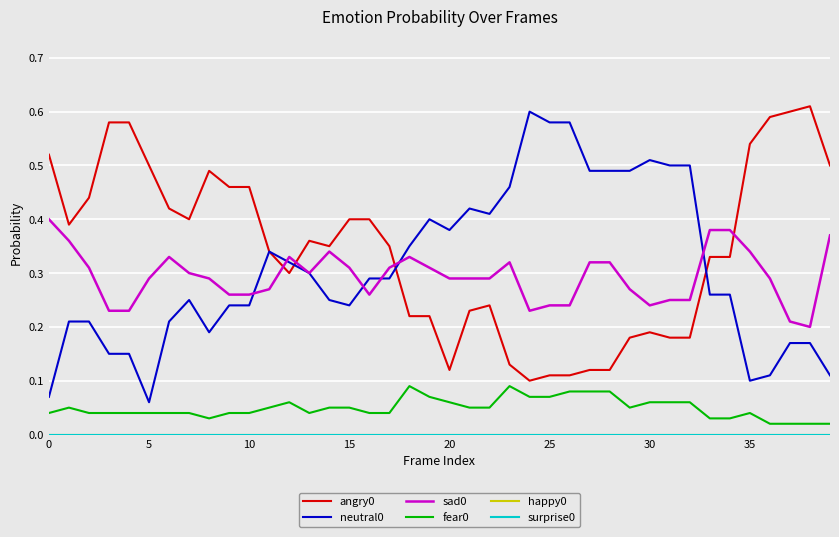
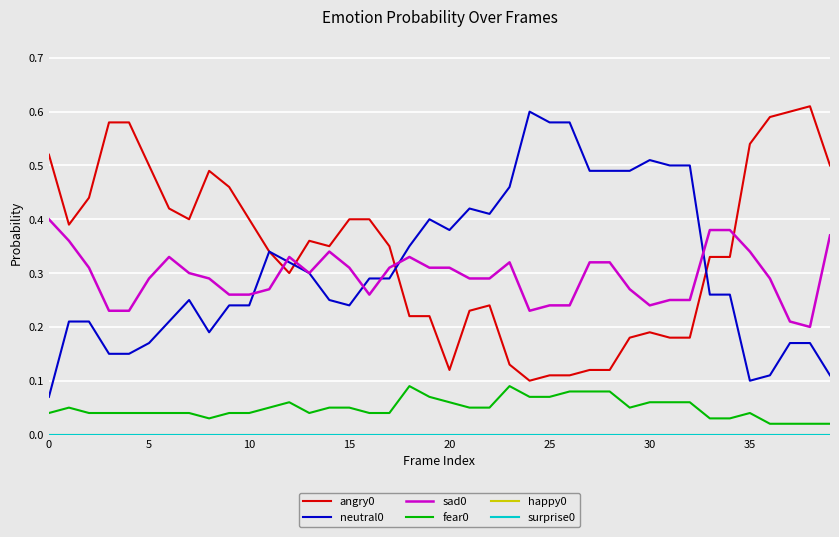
  {
    "angry0": {
      "0": 0.52,
      "5": 0.50,
-     "10": 0.46,
+     "10": 0.40,
      "15": 0.40,
      "20": 0.12,
      "25": 0.11,
      "30": 0.19,
      "35": 0.54
    },
    "neutral0": {
      "0": 0.07,
-     "5": 0.06,
+     "5": 0.17,
      "10": 0.24,
      "15": 0.24,
      "20": 0.38,
      "25": 0.58,
      "30": 0.51,
      "35": 0.10
    },
    "sad0": {
      "0": 0.40,
      "5": 0.29,
      "10": 0.26,
      "15": 0.31,
-     "20": 0.29,
+     "20": 0.31,
      "25": 0.24,
      "30": 0.24,
      "35": 0.34
    },
    "fear0": {
      "0": 0.04,
      "5": 0.04,
      "10": 0.04,
      "15": 0.05,
      "20": 0.06,
      "25": 0.07,
      "30": 0.06,
      "35": 0.04
    },
    "surprise0": {
      "0": 0.00,
      "5": 0.00,
      "10": 0.00,
      "15": 0.00,
      "20": 0.00,
      "25": 0.00,
      "30": 0.00,
      "35": 0.00
    }
  }
